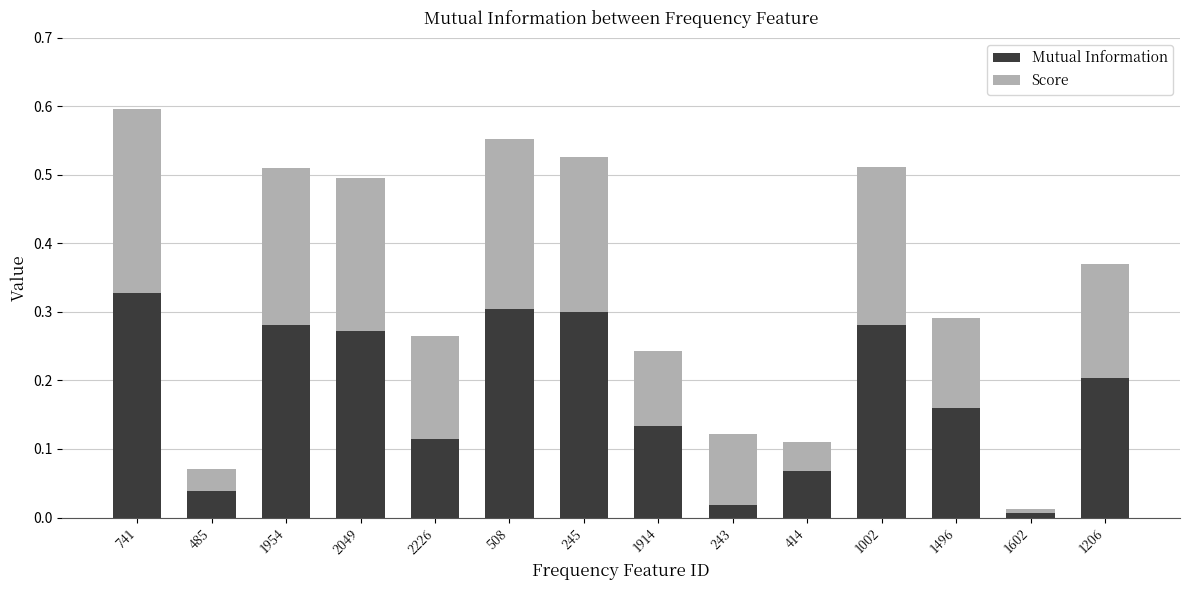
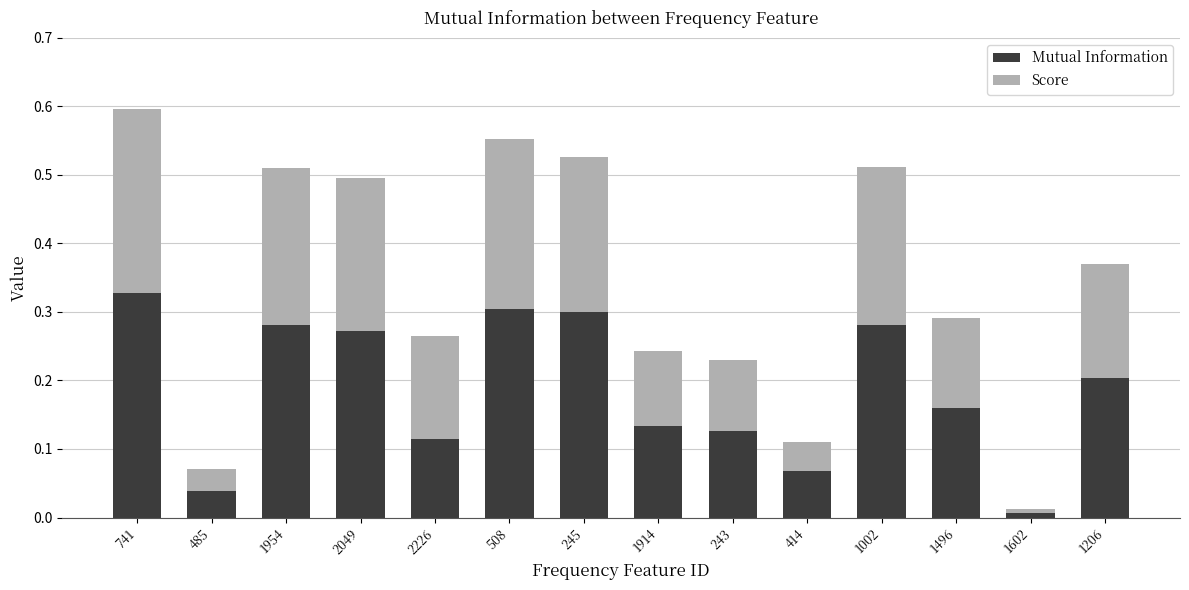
  {
    "Mutual Information": {
      "741": 0.33,
      "485": 0.04,
      "1954": 0.28,
      "2049": 0.27,
      "2226": 0.11,
      "508": 0.30,
      "245": 0.30,
      "1914": 0.13,
-     "243": 0.02,
+     "243": 0.13,
      "414": 0.07,
      "1002": 0.28,
      "1496": 0.16,
      "1602": 0.01,
      "1206": 0.20
    },
    "Score": {
      "741": 0.27,
      "485": 0.03,
      "1954": 0.23,
      "2049": 0.22,
      "2226": 0.15,
      "508": 0.25,
      "245": 0.23,
      "1914": 0.11,
      "243": 0.10,
      "414": 0.04,
      "1002": 0.23,
      "1496": 0.13,
      "1602": 0.01,
      "1206": 0.17
    }
  }
